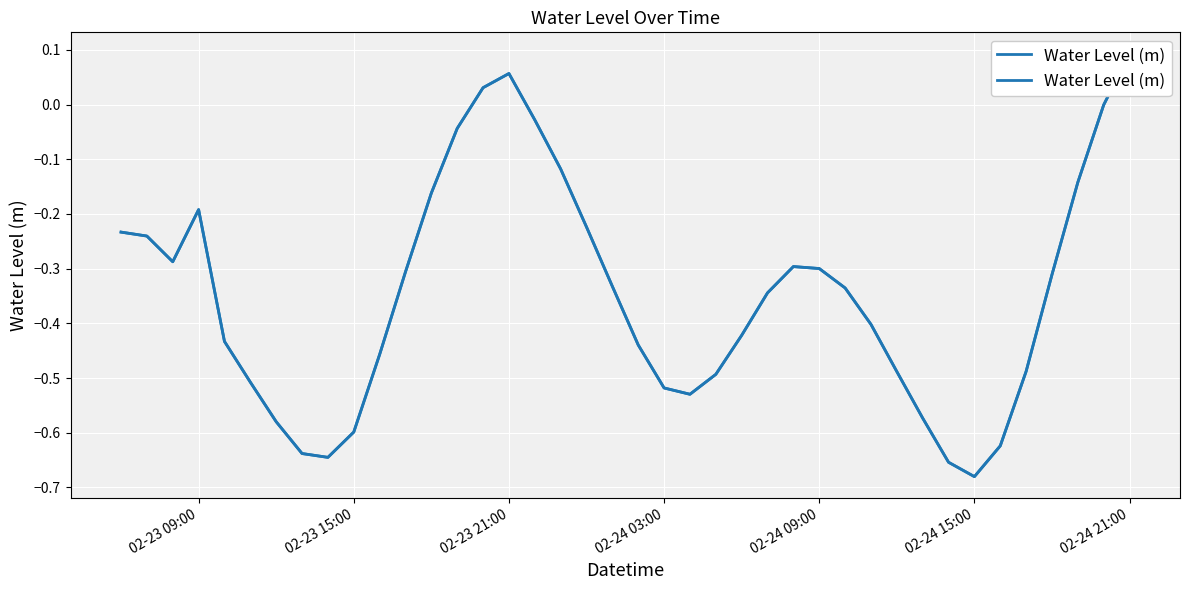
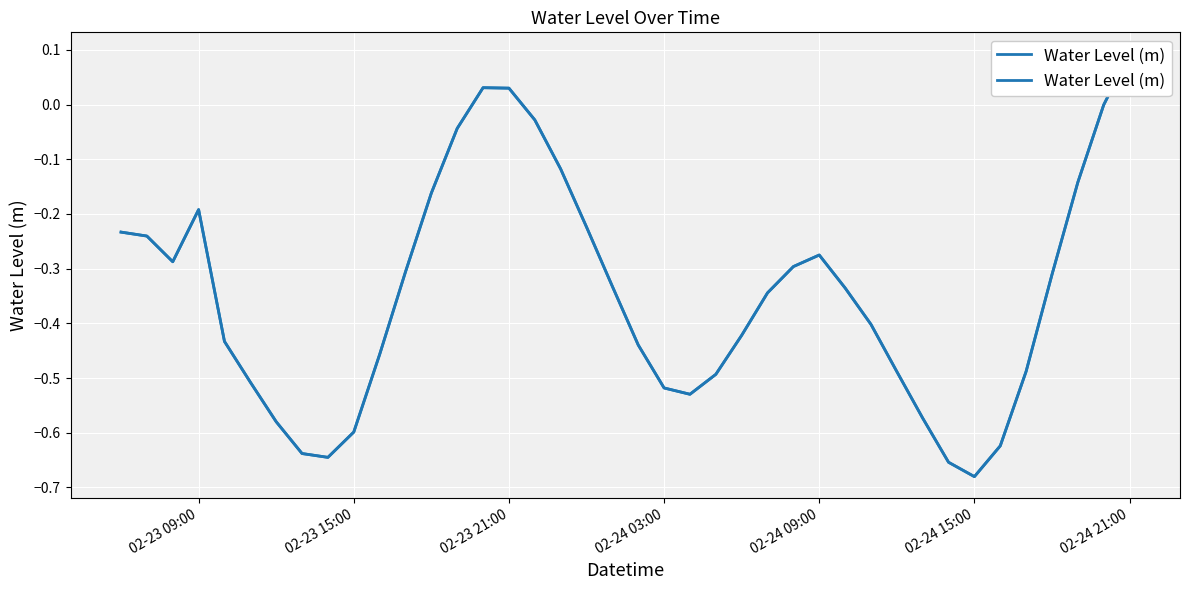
  {
    "02-23 09:00": -0.19,
    "02-23 15:00": -0.60,
-   "02-23 21:00": 0.06,
+   "02-23 21:00": 0.03,
    "02-24 03:00": -0.52,
-   "02-24 09:00": -0.30,
+   "02-24 09:00": -0.28,
    "02-24 15:00": -0.68
  }
